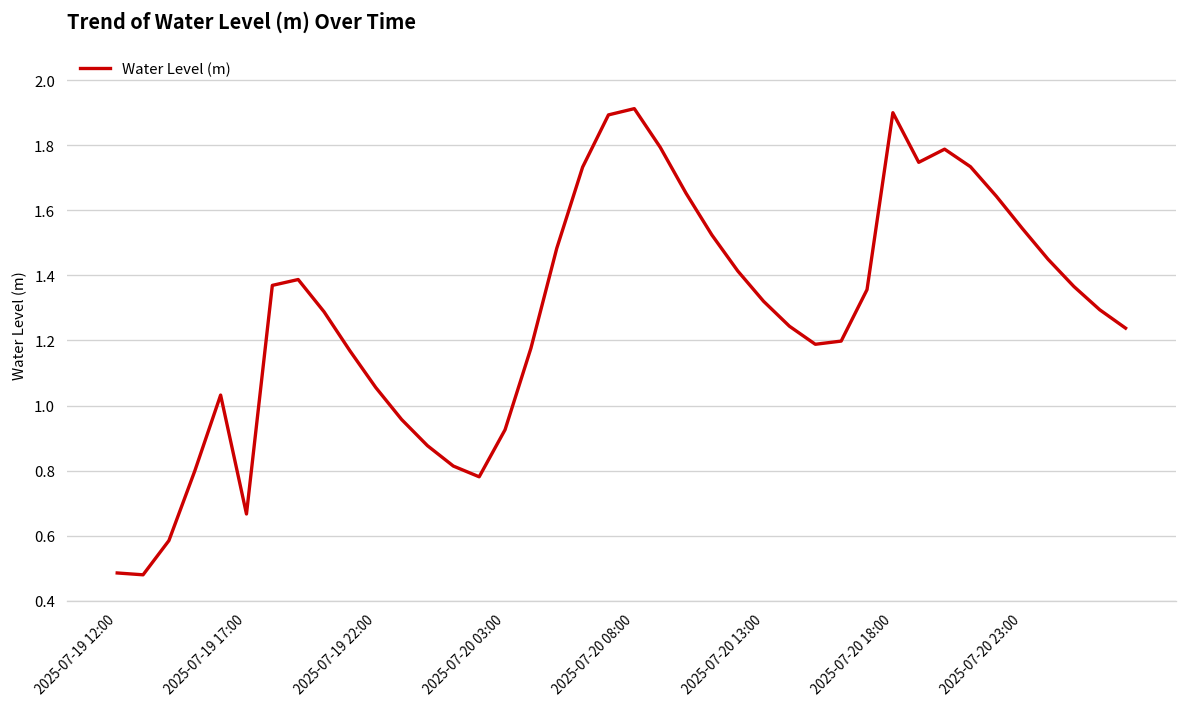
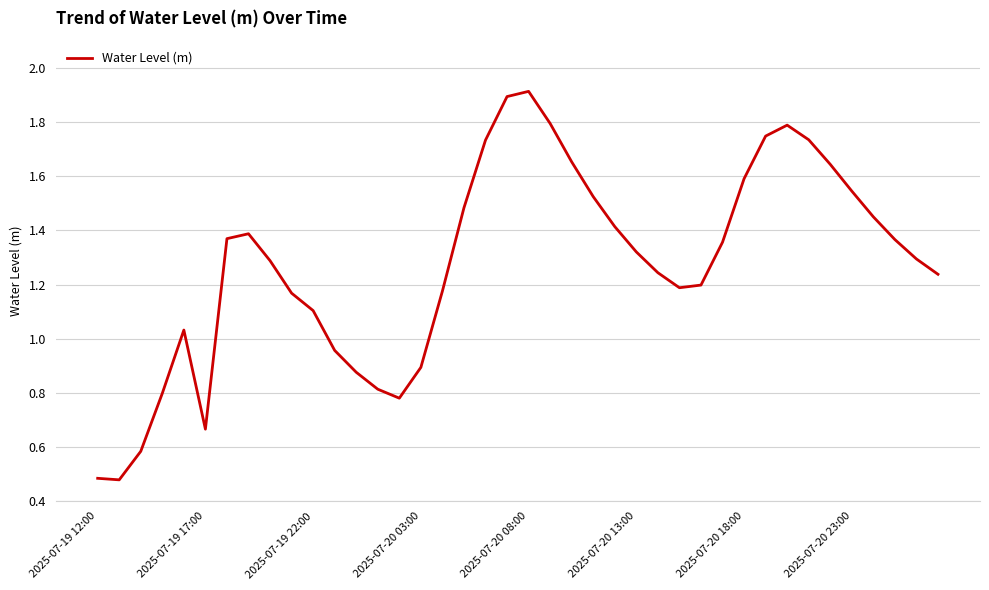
  {
    "2025-07-19 12:00": 0.48,
    "2025-07-19 17:00": 0.67,
-   "2025-07-19 22:00": 1.06,
-   "2025-07-20 03:00": 0.93,
+   "2025-07-19 22:00": 1.10,
+   "2025-07-20 03:00": 0.89,
    "2025-07-20 08:00": 1.91,
    "2025-07-20 13:00": 1.32,
-   "2025-07-20 18:00": 1.90,
+   "2025-07-20 18:00": 1.59,
    "2025-07-20 23:00": 1.54
  }
